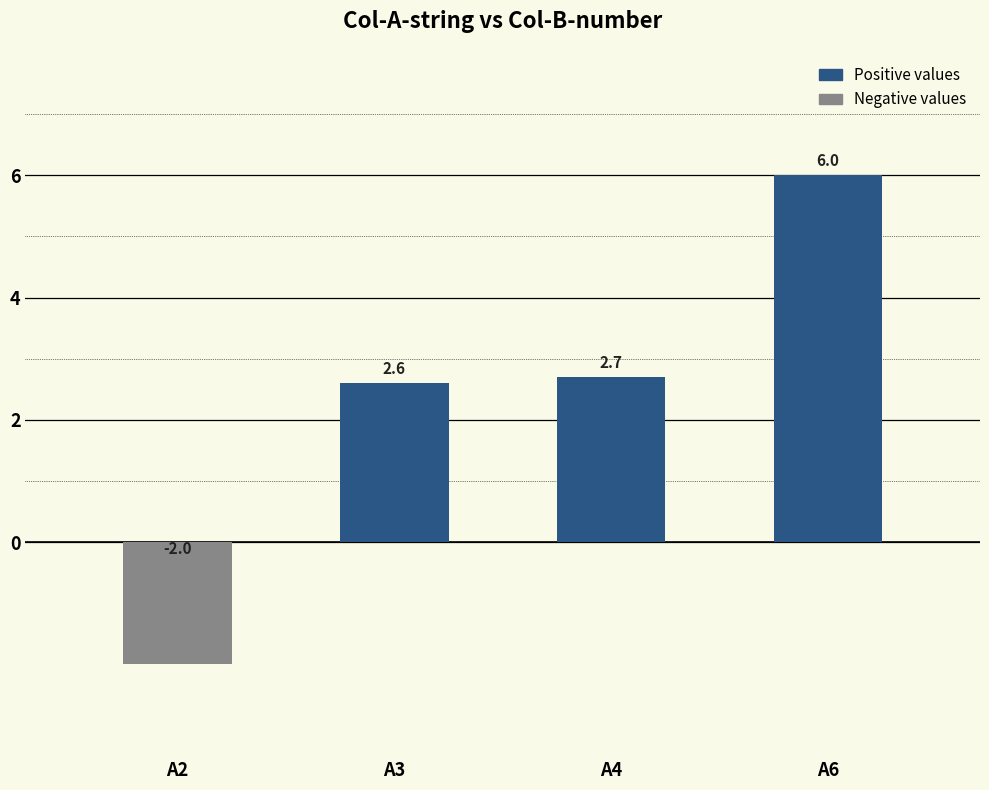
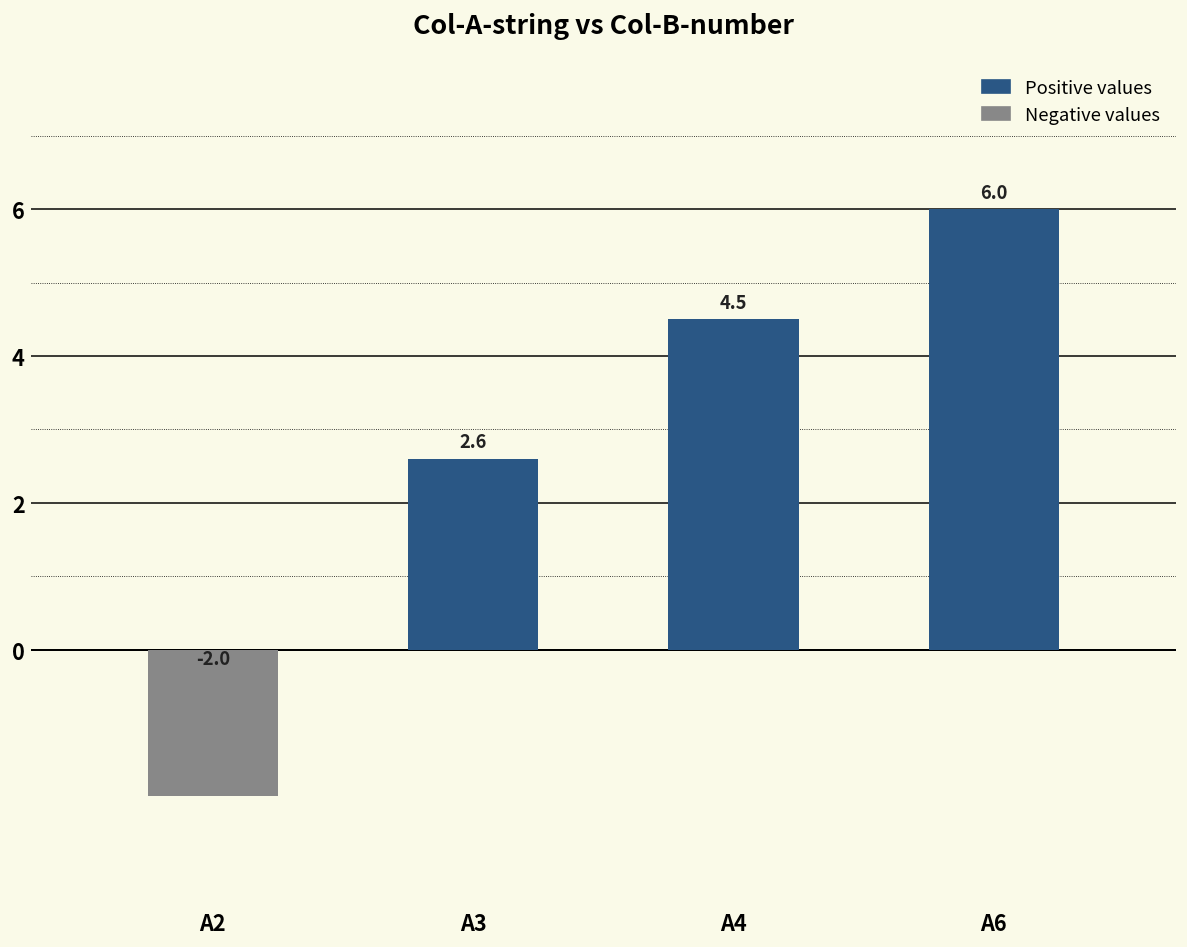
  {
    "A2": -2.0,
    "A3": 2.6,
-   "A4": 2.7,
+   "A4": 4.5,
    "A6": 6.0
  }
